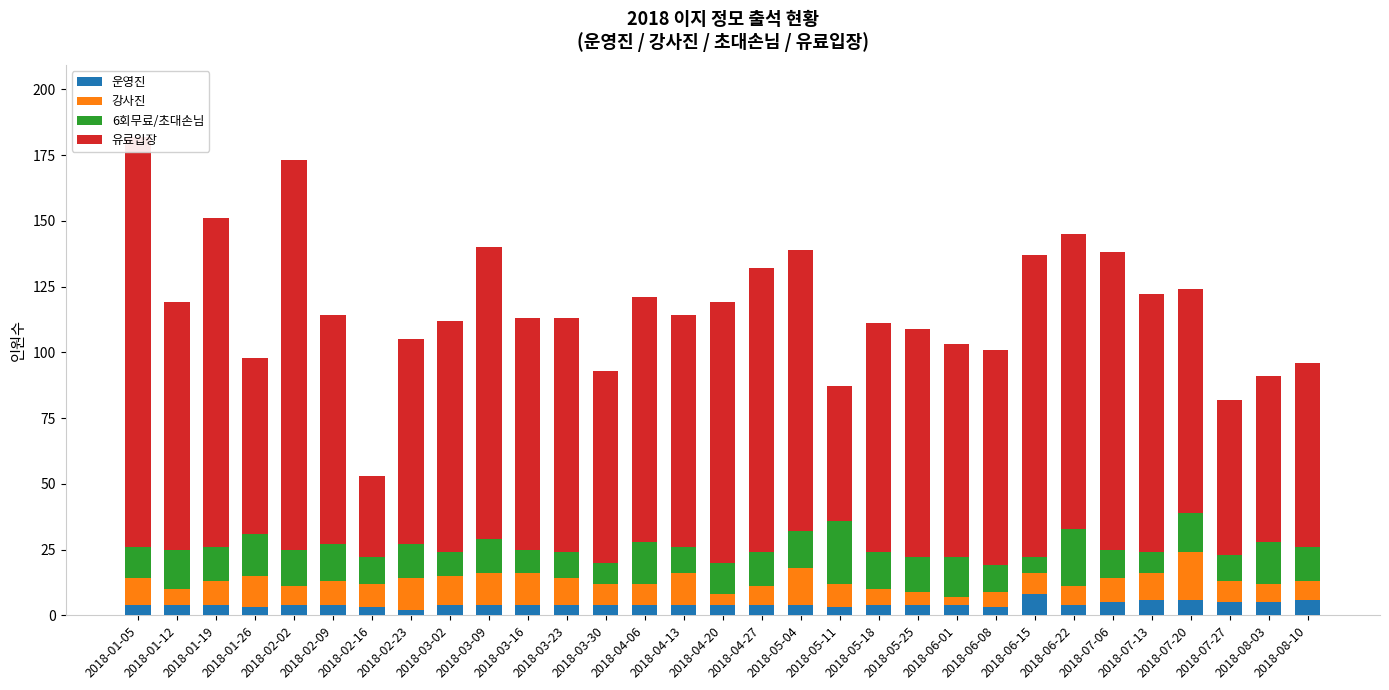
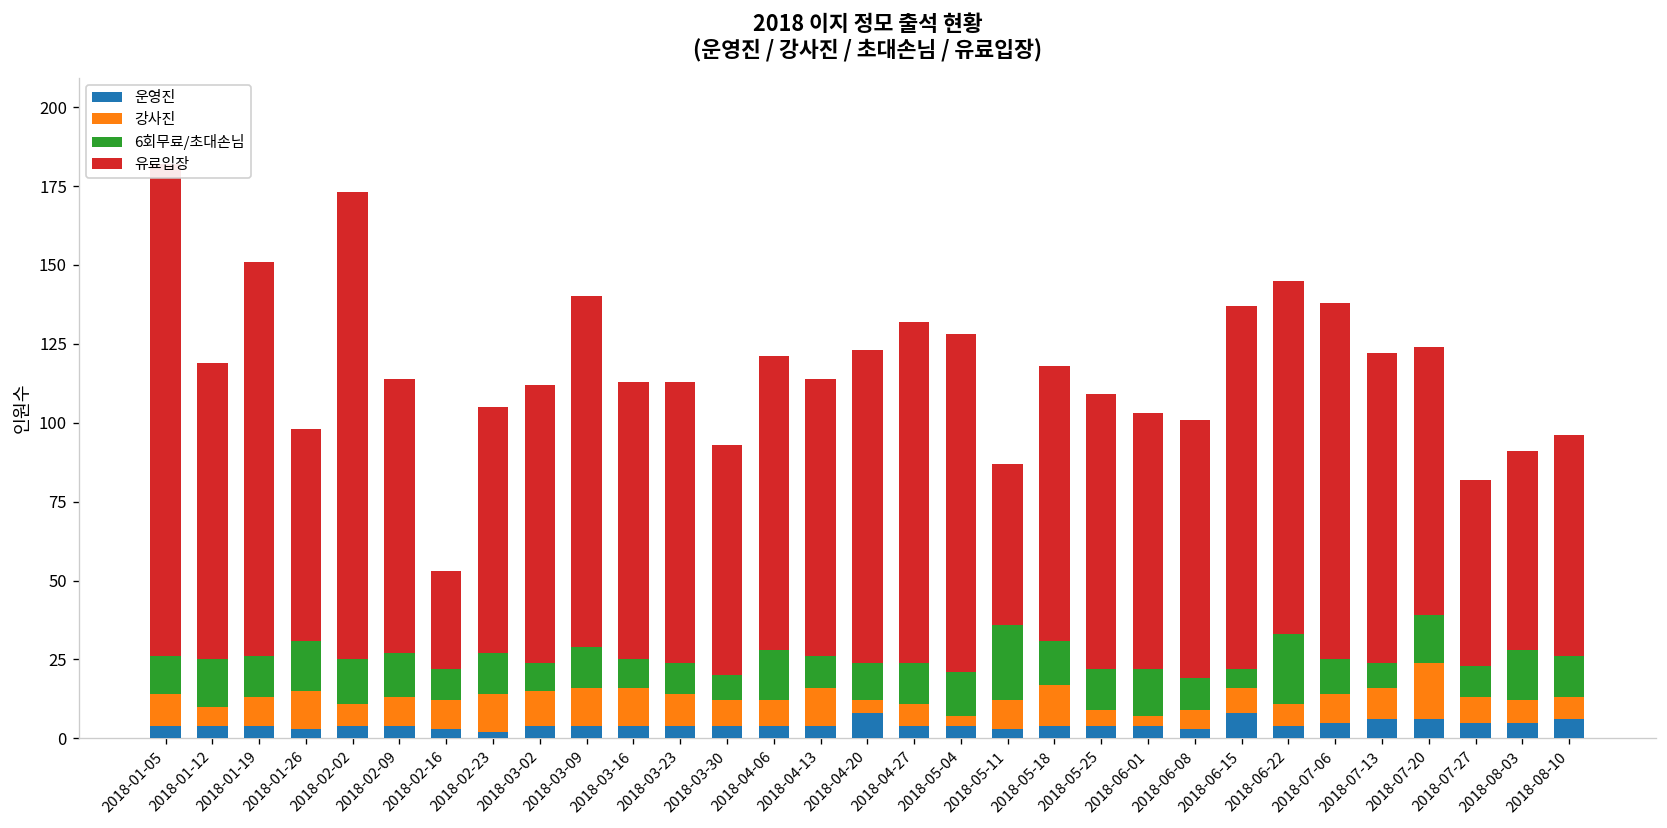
  {
    "운영진": {
      "2018-01-05": 4,
      "2018-01-12": 4,
      "2018-01-19": 4,
      "2018-01-26": 3,
      "2018-02-02": 4,
      "2018-02-09": 4,
      "2018-02-16": 3,
      "2018-02-23": 2,
      "2018-03-02": 4,
      "2018-03-09": 4,
      "2018-03-16": 4,
      "2018-03-23": 4,
      "2018-03-30": 4,
      "2018-04-06": 4,
      "2018-04-13": 4,
-     "2018-04-20": 4,
+     "2018-04-20": 8,
      "2018-04-27": 4,
      "2018-05-04": 4,
      "2018-05-11": 3,
      "2018-05-18": 4,
      "2018-05-25": 4,
      "2018-06-01": 4,
      "2018-06-08": 3,
      "2018-06-15": 8,
      "2018-06-22": 4,
      "2018-07-06": 5,
      "2018-07-13": 6,
      "2018-07-20": 6,
      "2018-07-27": 5,
      "2018-08-03": 5,
      "2018-08-10": 6
    },
    "강사진": {
-     "2018-05-04": 14,
-     "2018-05-18": 6
+     "2018-05-04": 3,
+     "2018-05-18": 13
    },
    "6회무료/초대손님": {
      "2018-01-05": 12,
      "2018-01-12": 15,
      "2018-01-19": 13,
      "2018-01-26": 16,
      "2018-02-02": 14,
      "2018-02-09": 14,
      "2018-02-16": 10,
      "2018-02-23": 13,
      "2018-03-02": 9,
      "2018-03-09": 13,
      "2018-03-16": 9,
      "2018-03-23": 10,
      "2018-03-30": 8,
      "2018-04-06": 16,
      "2018-04-13": 10,
      "2018-04-20": 12,
      "2018-04-27": 13,
      "2018-05-04": 14,
      "2018-05-11": 24,
      "2018-05-18": 14,
      "2018-05-25": 13,
      "2018-06-01": 15,
      "2018-06-08": 10,
      "2018-06-15": 6,
      "2018-06-22": 22,
      "2018-07-06": 11,
      "2018-07-13": 8,
      "2018-07-20": 15,
      "2018-07-27": 10,
      "2018-08-03": 16,
      "2018-08-10": 13
    },
    "유료입장": {
      "2018-01-12": 94,
      "2018-01-19": 125,
      "2018-01-26": 67,
      "2018-02-02": 148,
      "2018-02-09": 87,
      "2018-02-16": 31,
      "2018-02-23": 78,
      "2018-03-02": 88,
      "2018-03-09": 111,
      "2018-03-16": 88,
      "2018-03-23": 89,
      "2018-03-30": 73,
      "2018-04-06": 93,
      "2018-04-13": 88,
      "2018-04-20": 99,
      "2018-04-27": 108,
      "2018-05-04": 107,
      "2018-05-11": 51,
      "2018-05-18": 87,
      "2018-05-25": 87,
      "2018-06-01": 81,
      "2018-06-08": 82,
      "2018-06-15": 115,
      "2018-06-22": 112,
      "2018-07-06": 113,
      "2018-07-13": 98,
      "2018-07-20": 85,
      "2018-07-27": 59,
      "2018-08-03": 63,
      "2018-08-10": 70
    }
  }
